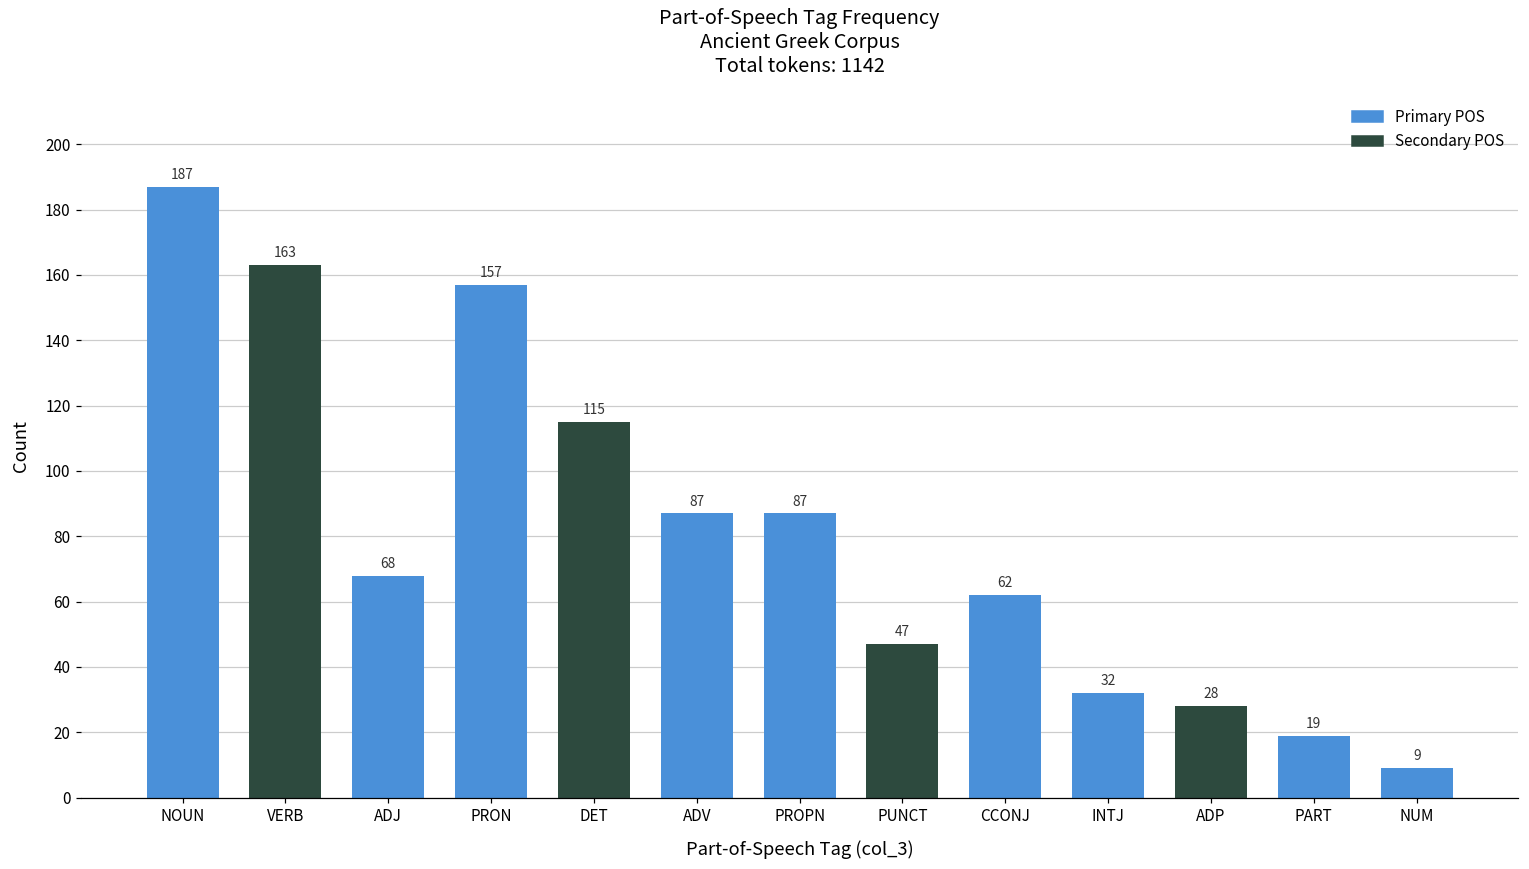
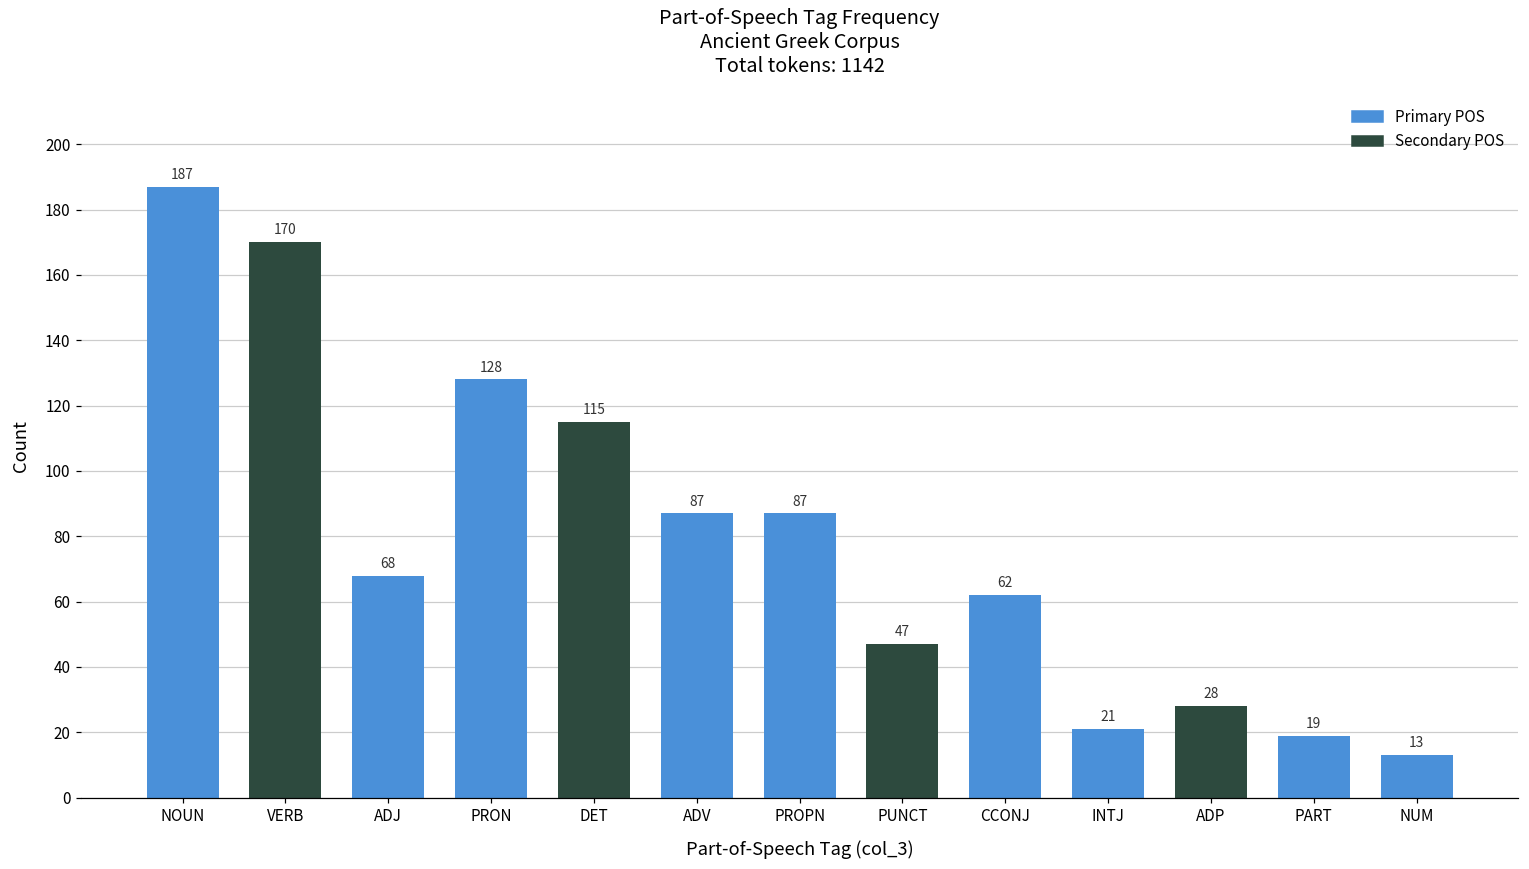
  {
    "NOUN": 187,
-   "VERB": 163,
+   "VERB": 170,
    "ADJ": 68,
-   "PRON": 157,
+   "PRON": 128,
    "DET": 115,
    "ADV": 87,
    "PROPN": 87,
    "PUNCT": 47,
    "CCONJ": 62,
-   "INTJ": 32,
+   "INTJ": 21,
    "ADP": 28,
    "PART": 19,
-   "NUM": 9
+   "NUM": 13
  }
